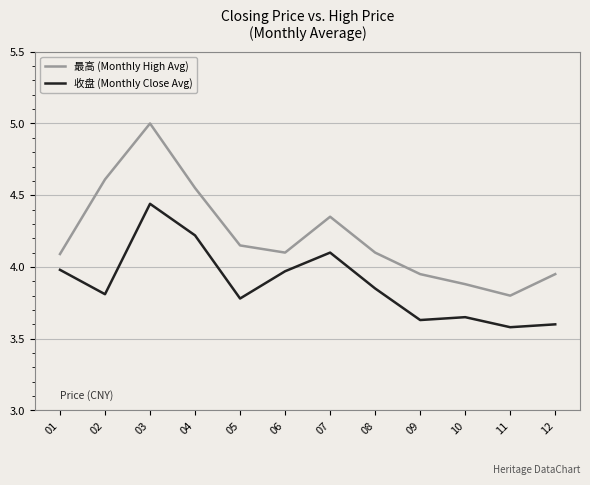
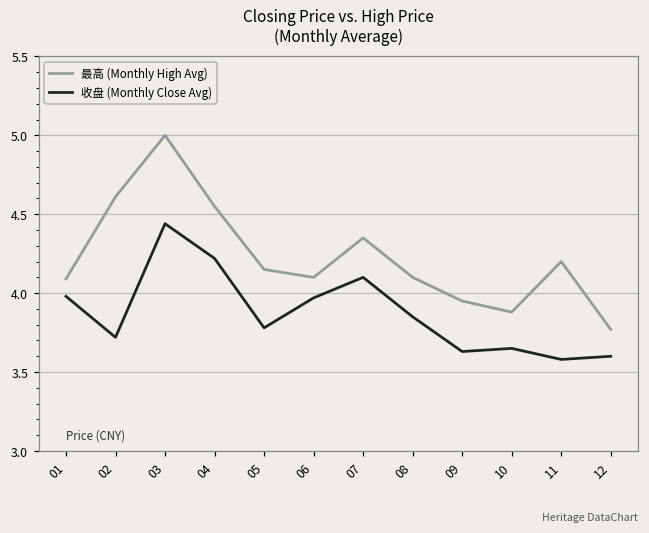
  {
    "最高 (Monthly High Avg)": {
      "01": 4.09,
      "02": 4.61,
      "03": 5.00,
      "04": 4.55,
      "05": 4.15,
      "06": 4.10,
      "07": 4.35,
      "08": 4.10,
      "09": 3.95,
      "10": 3.88,
-     "11": 3.8,
-     "12": 3.95
+     "11": 4.2,
+     "12": 3.77
    },
    "收盘 (Monthly Close Avg)": {
      "01": 3.98,
-     "02": 3.81,
+     "02": 3.72,
      "03": 4.44,
      "04": 4.22,
      "05": 3.78,
      "06": 3.97,
      "07": 4.10,
      "08": 3.85,
      "09": 3.63,
      "10": 3.65,
      "11": 3.58,
      "12": 3.60
    }
  }
